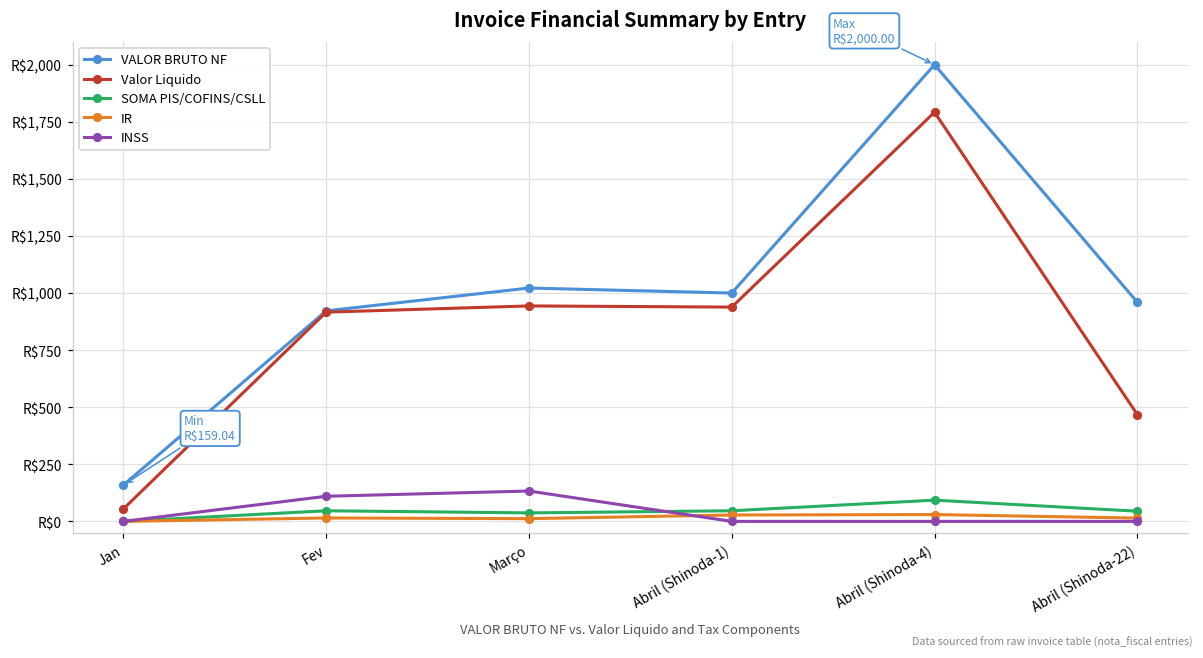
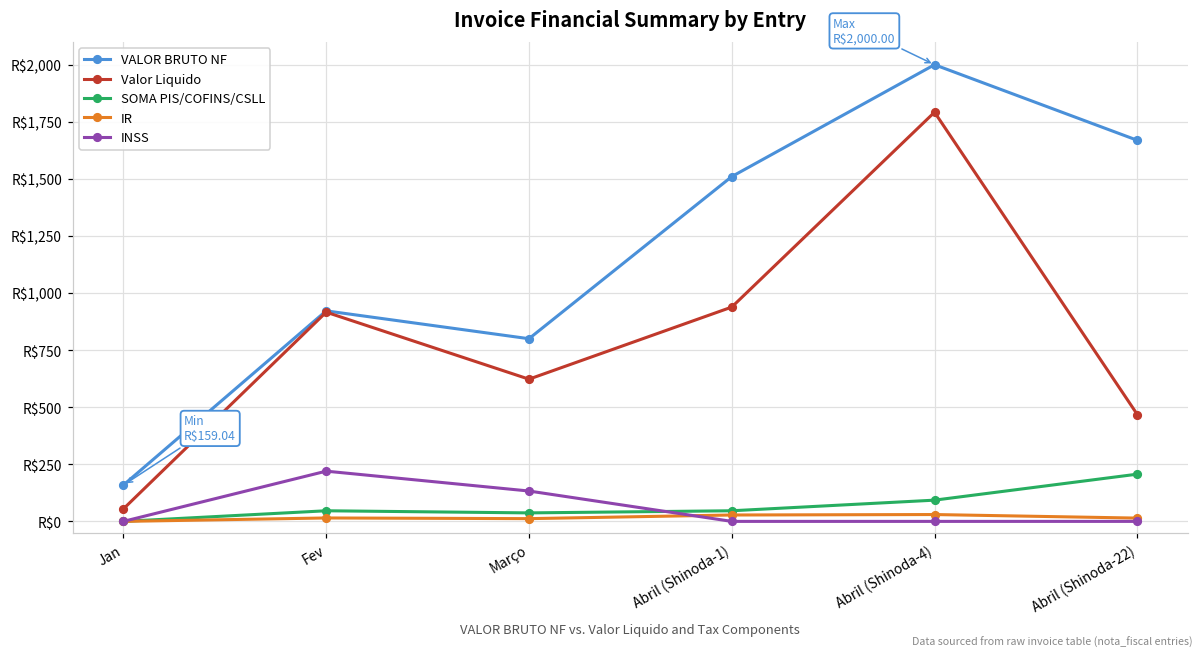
  {
    "VALOR BRUTO NF": {
-     "Março": "R$1,020",
-     "Abril (Shinoda-1)": "R$1,000",
-     "Abril (Shinoda-22)": "R$960"
+     "Março": "R$800",
+     "Abril (Shinoda-1)": "R$1,510",
+     "Abril (Shinoda-22)": "R$1,670"
    },
    "Valor Liquido": {
      "Jan": "R$50",
-     "Março": "R$940",
+     "Março": "R$620",
      "Abril (Shinoda-1)": "R$940",
      "Abril (Shinoda-4)": "R$1,790",
      "Abril (Shinoda-22)": "R$470"
    },
    "SOMA PIS/COFINS/CSLL": {
      "Fev": "R$50",
      "Março": "R$40",
      "Abril (Shinoda-1)": "R$50",
      "Abril (Shinoda-4)": "R$90",
-     "Abril (Shinoda-22)": "R$40"
+     "Abril (Shinoda-22)": "R$210"
    },
    "IR": {
      "Fev": "R$20",
      "Março": "R$10",
      "Abril (Shinoda-1)": "R$30",
      "Abril (Shinoda-4)": "R$30",
      "Abril (Shinoda-22)": "R$10"
    },
    "INSS": {
-     "Fev": "R$110",
+     "Fev": "R$220",
      "Março": "R$130",
      "Abril (Shinoda-1)": "R$0",
      "Abril (Shinoda-4)": "R$0",
      "Abril (Shinoda-22)": "R$0"
    }
  }
